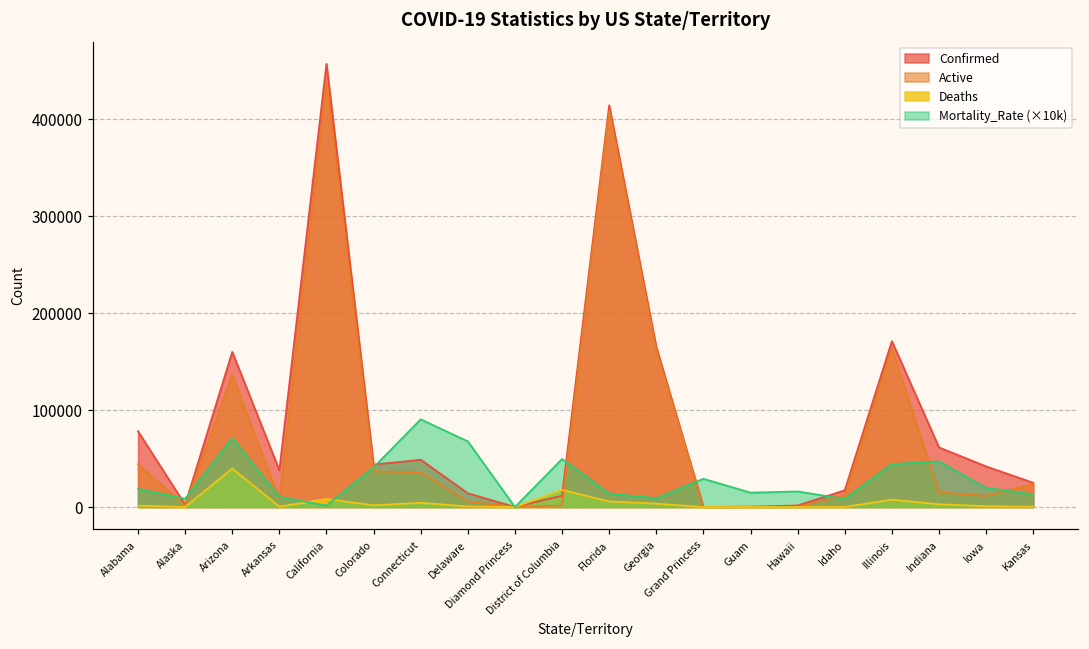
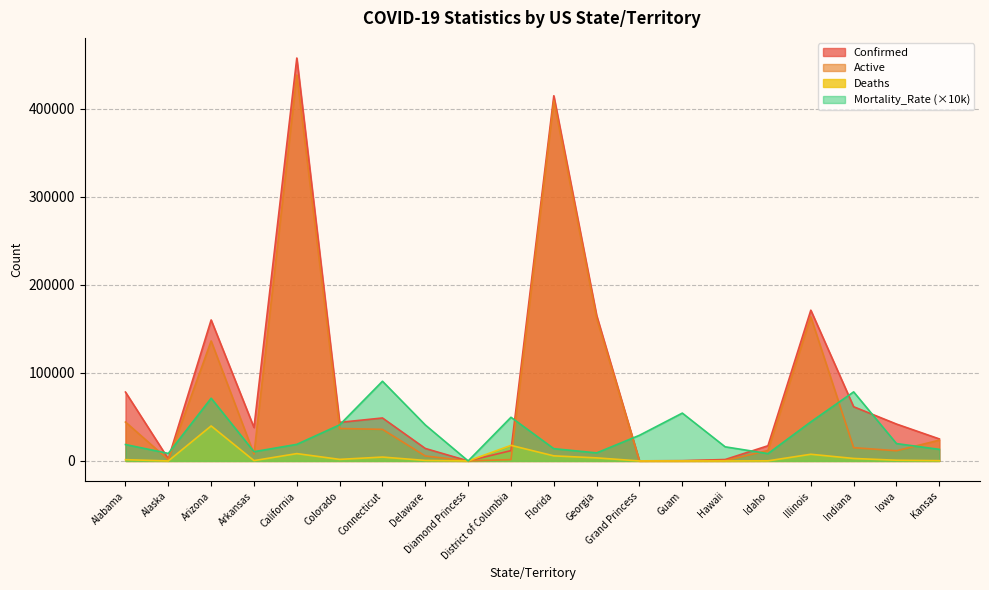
  {
    "Deaths": {
      "Alabama": 0,
      "Arizona": 40000,
      "Arkansas": 0,
      "California": 10000,
      "Colorado": 0,
      "Connecticut": 0,
      "Delaware": 0,
      "District of Columbia": 20000,
      "Florida": 10000,
      "Georgia": 0,
      "Idaho": 0,
      "Illinois": 10000,
      "Indiana": 0,
      "Iowa": 0,
      "Kansas": 0
    },
    "Mortality_Rate (×10k)": {
      "Alabama": 20000,
      "Alaska": 10000,
      "Arizona": 70000,
-     "California": 0,
+     "California": 20000,
      "Connecticut": 90000,
-     "Delaware": 70000,
+     "Delaware": 40000,
      "District of Columbia": 50000,
      "Florida": 10000,
      "Georgia": 10000,
      "Grand Princess": 30000,
-     "Guam": 10000,
+     "Guam": 50000,
      "Hawaii": 20000,
      "Idaho": 10000,
      "Illinois": 40000,
-     "Indiana": 50000,
+     "Indiana": 80000,
      "Iowa": 20000,
      "Kansas": 10000
    }
  }
